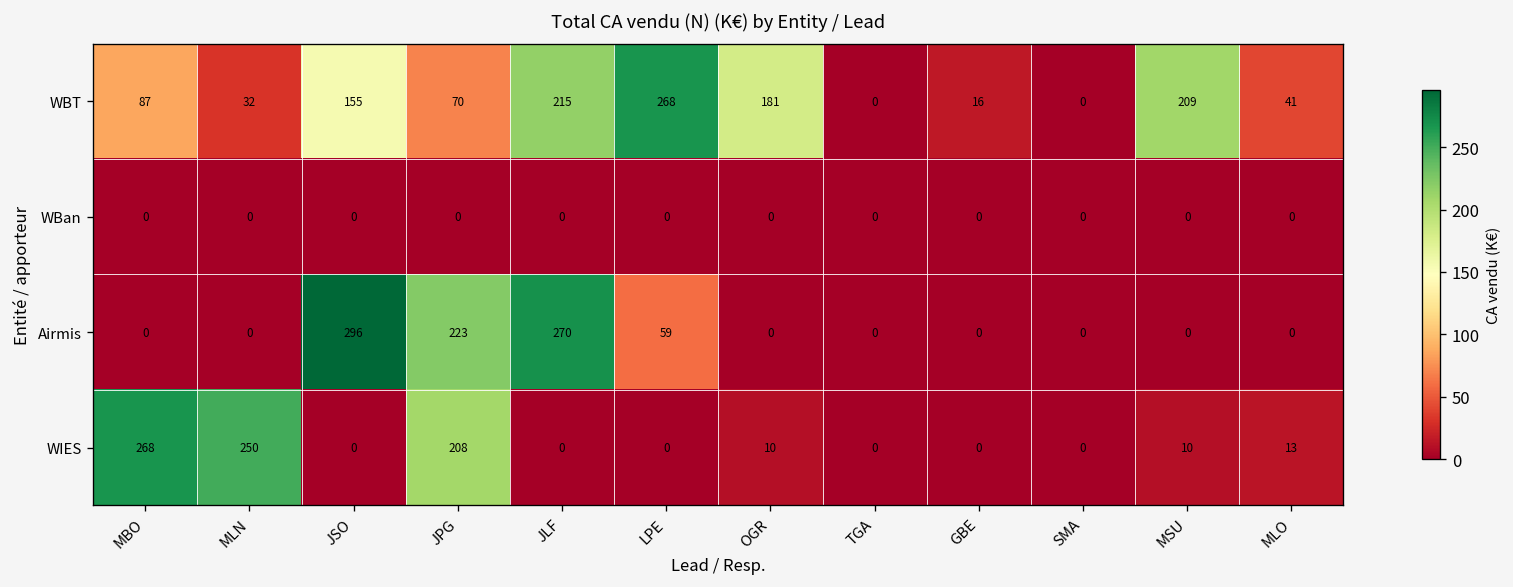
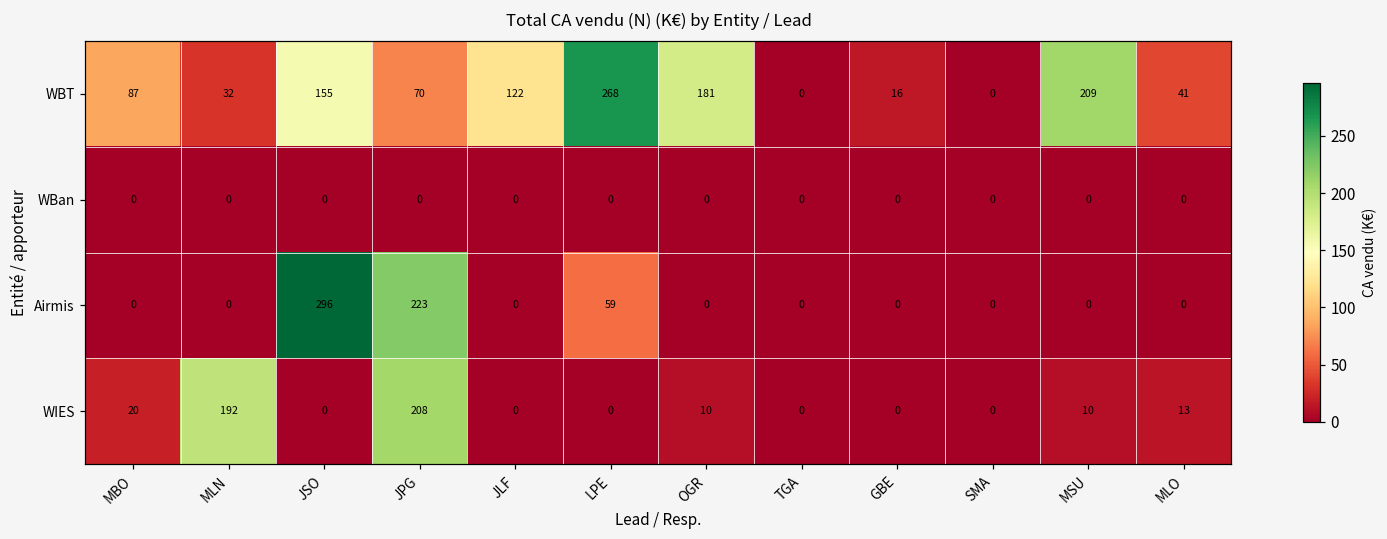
  {
    "WBT": {
      "MBO": 87,
      "MLN": 32,
      "JSO": 155,
      "JPG": 70,
-     "JLF": 215,
+     "JLF": 122,
      "LPE": 268,
      "OGR": 181,
      "TGA": 0,
      "GBE": 16,
      "SMA": 0,
      "MSU": 209,
      "MLO": 41
    },
    "WBan": {
      "MBO": 0,
      "MLN": 0,
      "JSO": 0,
      "JPG": 0,
      "JLF": 0,
      "LPE": 0,
      "OGR": 0,
      "TGA": 0,
      "GBE": 0,
      "SMA": 0,
      "MSU": 0,
      "MLO": 0
    },
    "Airmis": {
      "MBO": 0,
      "MLN": 0,
      "JSO": 296,
      "JPG": 223,
-     "JLF": 270,
+     "JLF": 0,
      "LPE": 59,
      "OGR": 0,
      "TGA": 0,
      "GBE": 0,
      "SMA": 0,
      "MSU": 0,
      "MLO": 0
    },
    "WIES": {
-     "MBO": 268,
-     "MLN": 250,
+     "MBO": 20,
+     "MLN": 192,
      "JSO": 0,
      "JPG": 208,
      "JLF": 0,
      "LPE": 0,
      "OGR": 10,
      "TGA": 0,
      "GBE": 0,
      "SMA": 0,
      "MSU": 10,
      "MLO": 13
    }
  }
